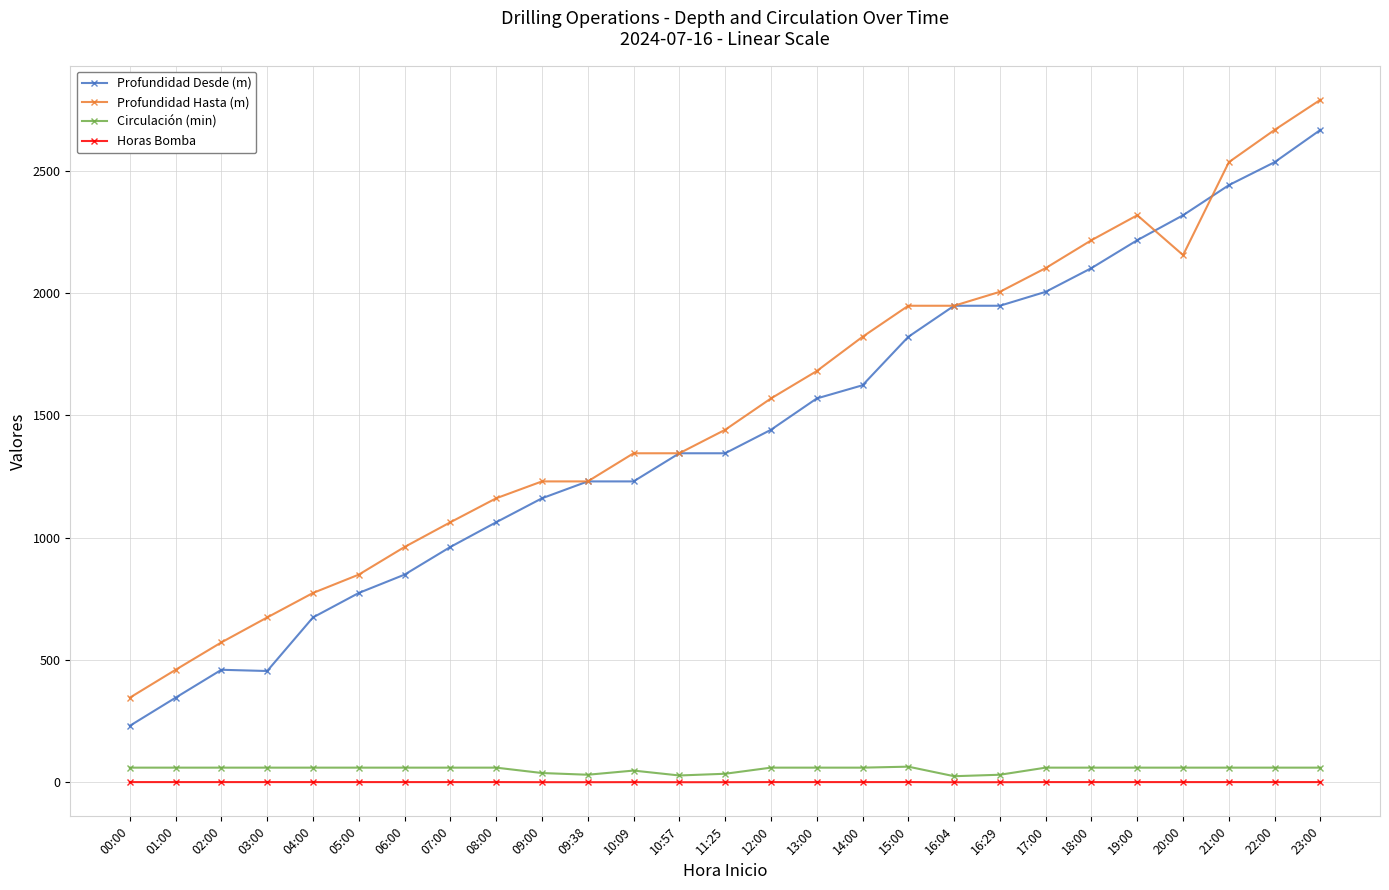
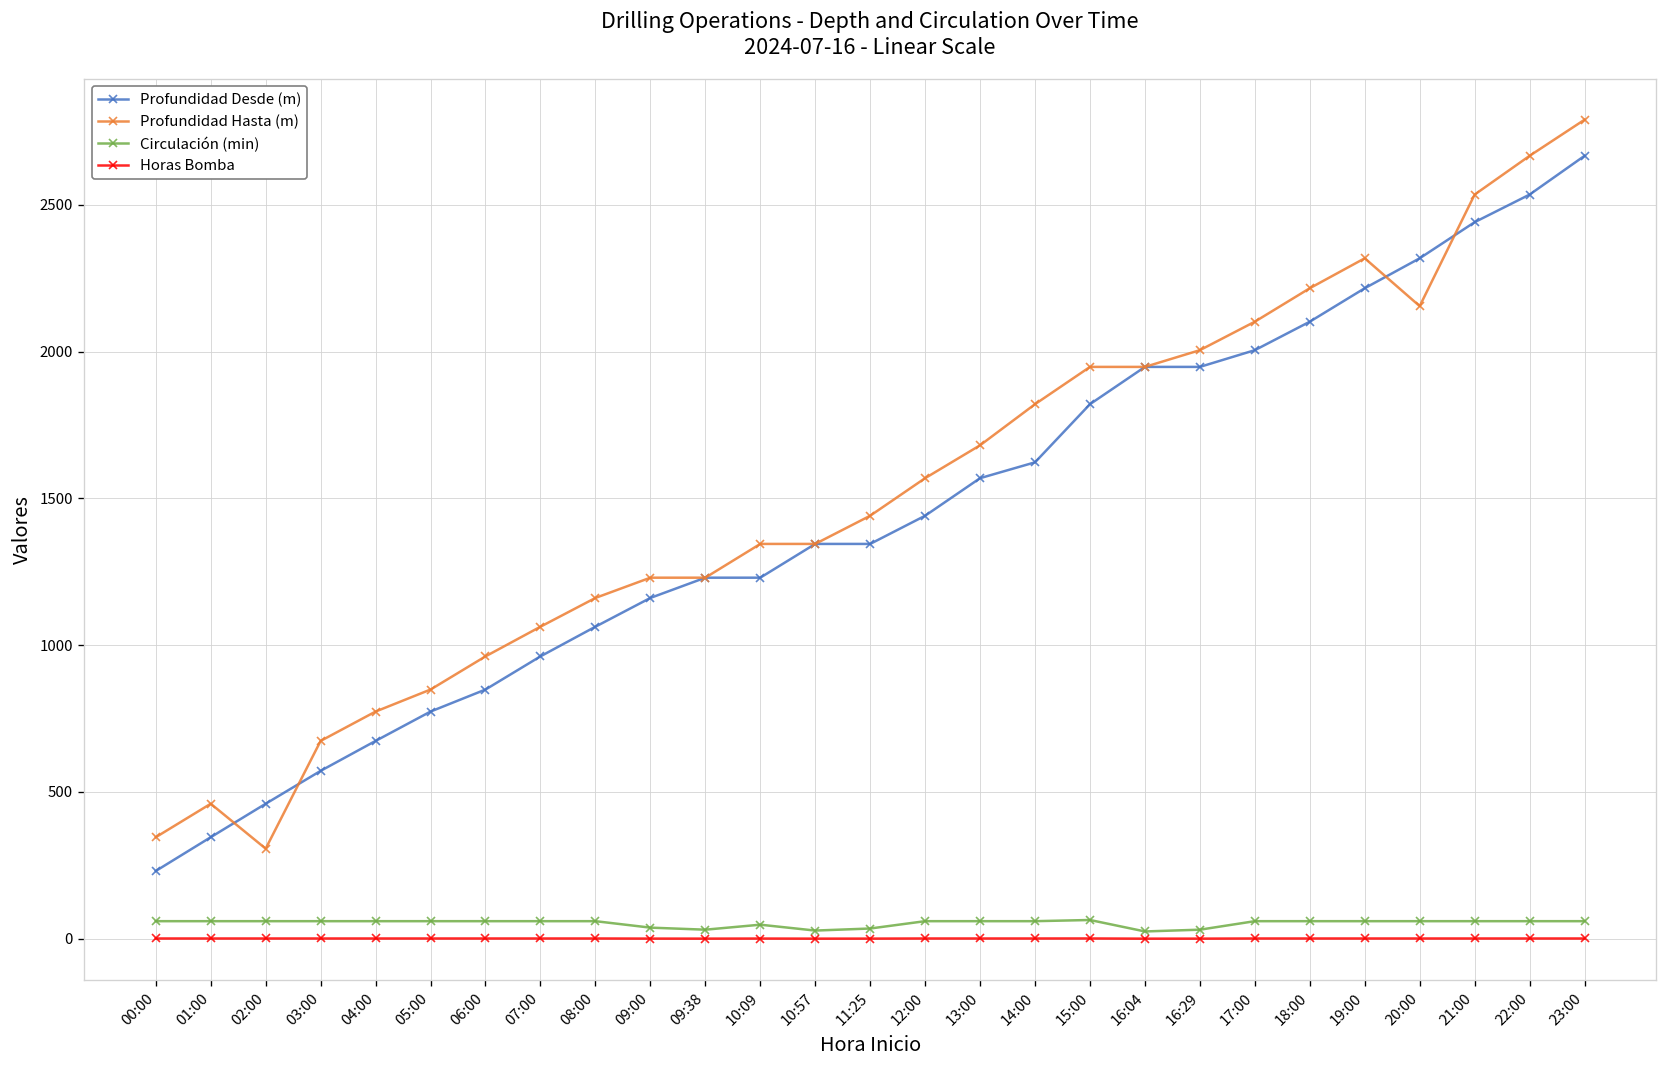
  {
    "Profundidad Desde (m)": {
      "00:00": 230,
      "01:00": 350,
      "02:00": 460,
-     "03:00": 460,
+     "03:00": 570,
      "04:00": 670,
      "05:00": 770,
      "06:00": 850,
      "07:00": 960,
      "08:00": 1060,
      "09:00": 1160,
      "10:09": 1230,
      "11:25": 1350,
      "12:00": 1440,
      "13:00": 1570,
      "14:00": 1620,
      "15:00": 1820,
      "16:29": 1950,
      "17:00": 2010,
      "18:00": 2100,
      "19:00": 2220,
      "20:00": 2320,
      "21:00": 2440,
      "22:00": 2540,
      "23:00": 2670
    },
    "Profundidad Hasta (m)": {
      "00:00": 350,
      "01:00": 460,
-     "02:00": 570,
+     "02:00": 310,
      "03:00": 670,
      "04:00": 770,
      "05:00": 850,
      "06:00": 960,
      "07:00": 1060,
      "08:00": 1160,
      "09:00": 1230,
      "10:09": 1350,
      "11:25": 1440,
      "12:00": 1570,
      "13:00": 1680,
      "14:00": 1820,
      "15:00": 1950,
      "16:29": 2010,
      "17:00": 2100,
      "18:00": 2220,
      "19:00": 2320,
      "20:00": 2160,
      "21:00": 2540,
      "22:00": 2670,
      "23:00": 2790
    },
    "Circulación (min)": {
      "00:00": 60,
      "01:00": 60,
      "02:00": 60,
      "03:00": 60,
      "04:00": 60,
      "05:00": 60,
      "06:00": 60,
      "07:00": 60,
      "08:00": 60,
      "09:00": 40,
      "09:38": 30,
      "10:09": 50,
      "10:57": 30,
      "11:25": 40,
      "12:00": 60,
      "13:00": 60,
      "14:00": 60,
      "15:00": 60,
      "16:04": 30,
      "16:29": 30,
      "17:00": 60,
      "18:00": 60,
      "19:00": 60,
      "20:00": 60,
      "21:00": 60,
      "22:00": 60,
      "23:00": 60
    },
    "Horas Bomba": {
      "00:00": 0,
      "01:00": 0,
      "02:00": 0,
      "03:00": 0,
      "04:00": 0,
      "05:00": 0,
      "06:00": 0,
      "07:00": 0,
      "08:00": 0,
      "09:00": 0,
      "09:38": 0,
      "10:09": 0,
      "10:57": 0,
      "11:25": 0,
      "12:00": 0,
      "13:00": 0,
      "14:00": 0,
      "15:00": 0,
      "16:04": 0,
      "16:29": 0,
      "17:00": 0,
      "18:00": 0,
      "19:00": 0,
      "20:00": 0,
      "21:00": 0,
      "22:00": 0,
      "23:00": 0
    }
  }
